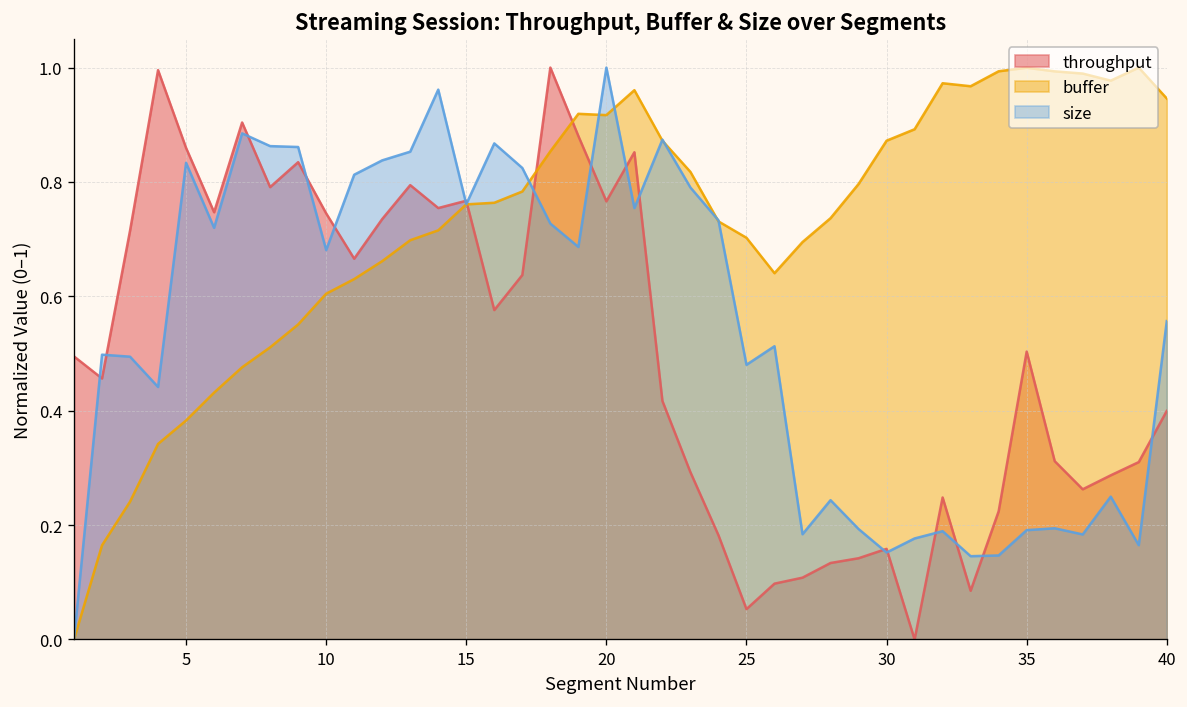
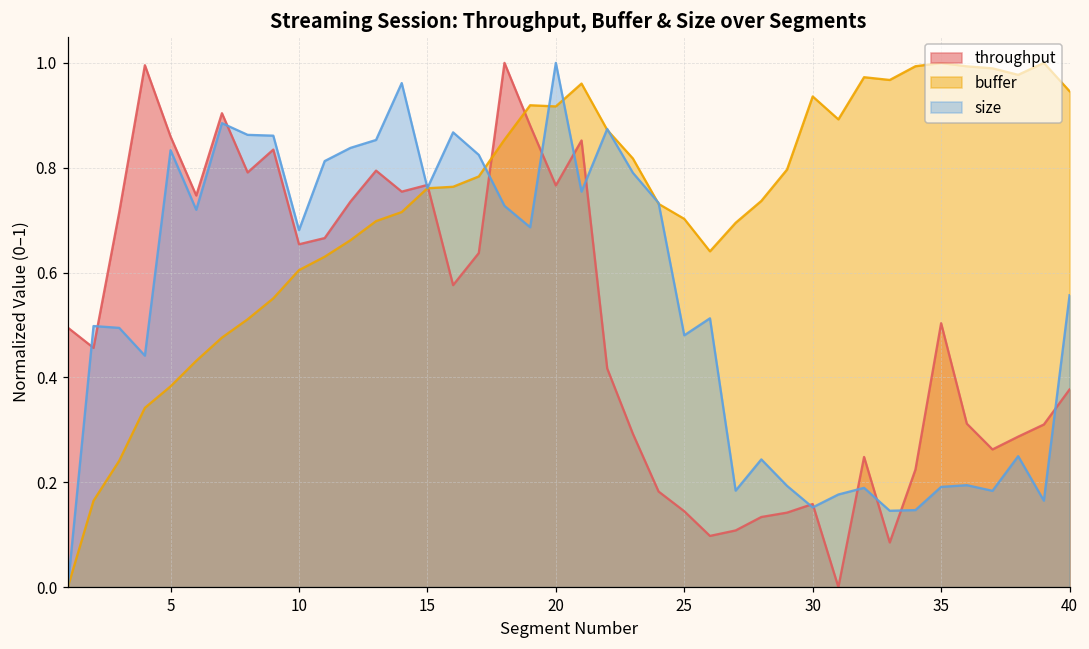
  {
    "throughput": {
      "5": 0.86,
-     "10": 0.75,
+     "10": 0.65,
      "15": 0.77,
      "20": 0.77,
-     "25": 0.05,
+     "25": 0.14,
      "30": 0.16,
      "35": 0.50,
-     "40": 0.40
+     "40": 0.38
    },
    "buffer": {
      "5": 0.38,
      "10": 0.60,
      "20": 0.92,
      "25": 0.70,
-     "30": 0.87,
+     "30": 0.94,
      "40": 0.95
    },
    "size": {
      "5": 0.83,
      "10": 0.68,
      "20": 1.00,
      "25": 0.48,
      "30": 0.15,
      "35": 0.19,
      "40": 0.56
    }
  }
